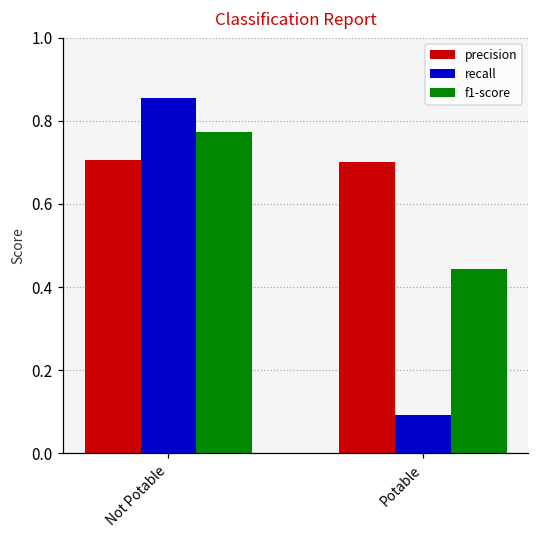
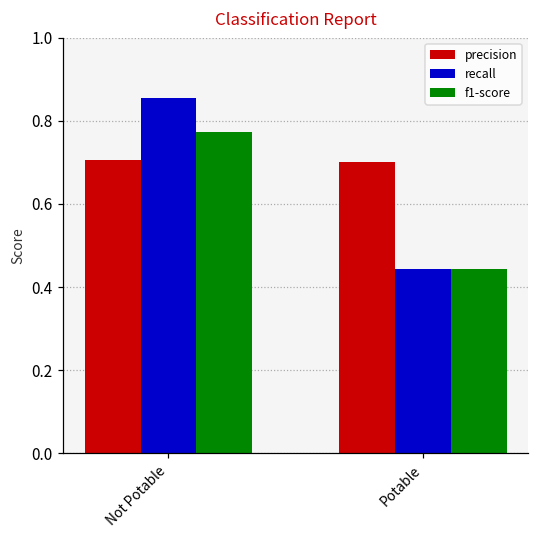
  {
    "precision": {
      "Not Potable": 0.71,
      "Potable": 0.70
    },
    "recall": {
      "Not Potable": 0.86,
-     "Potable": 0.09
+     "Potable": 0.44
    },
    "f1-score": {
      "Not Potable": 0.77,
      "Potable": 0.44
    }
  }
